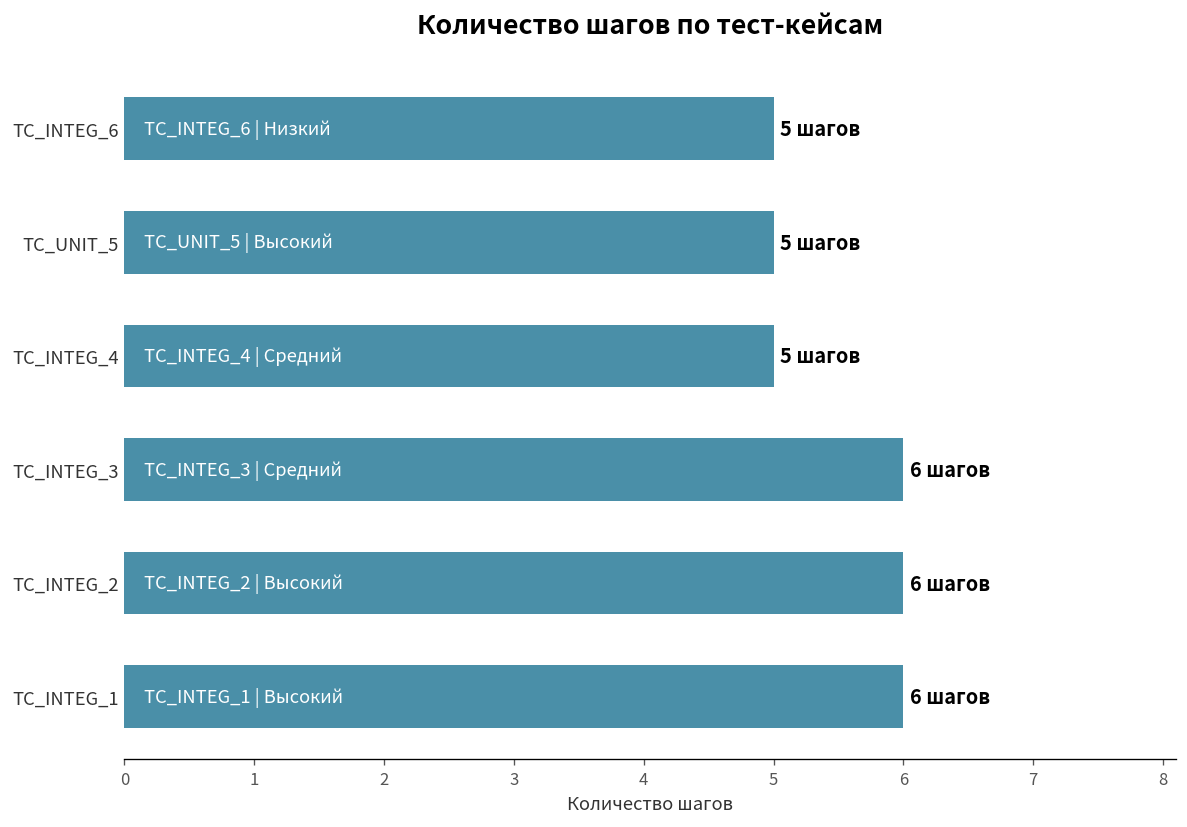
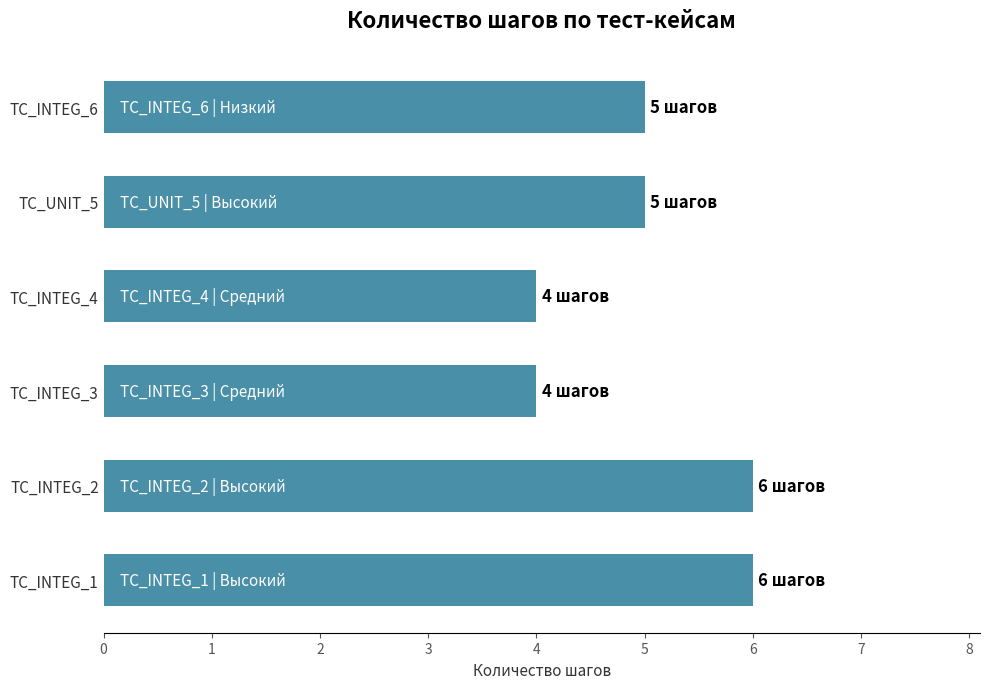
  {
    "TC_INTEG_6": 5,
    "TC_UNIT_5": 5,
-   "TC_INTEG_4": 5,
-   "TC_INTEG_3": 6,
+   "TC_INTEG_4": 4,
+   "TC_INTEG_3": 4,
    "TC_INTEG_2": 6,
    "TC_INTEG_1": 6
  }
